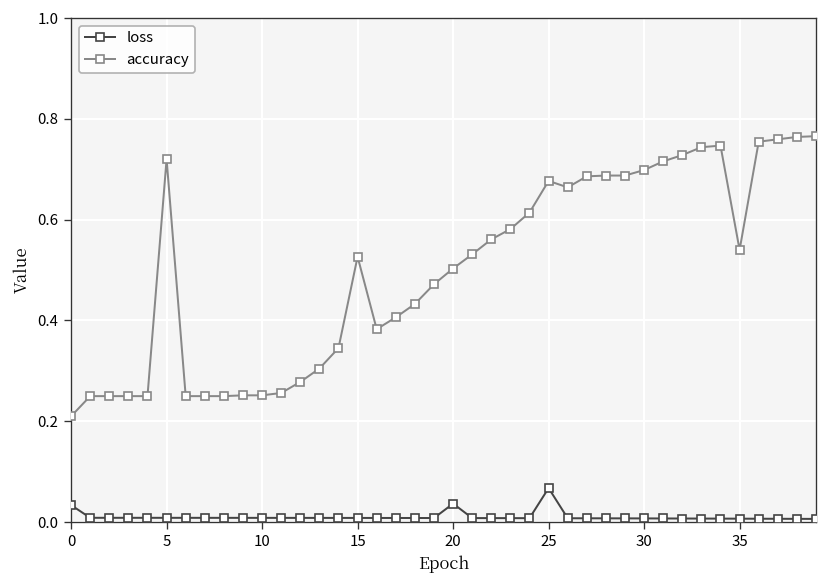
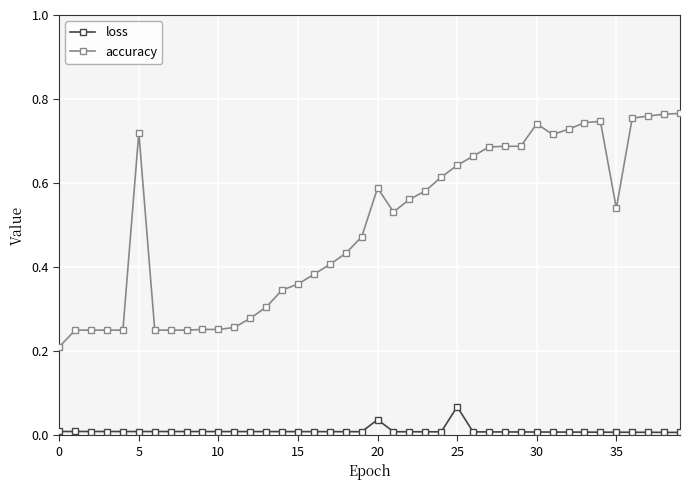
  {
    "loss": {
-     "0": 0.03,
+     "0": 0.01,
      "5": 0.01,
      "10": 0.01,
      "15": 0.01,
      "20": 0.04,
      "25": 0.07,
      "30": 0.01,
      "35": 0.01
    },
    "accuracy": {
      "0": 0.21,
      "5": 0.72,
      "10": 0.25,
-     "15": 0.53,
-     "20": 0.50,
-     "25": 0.68,
-     "30": 0.70,
+     "15": 0.36,
+     "20": 0.59,
+     "25": 0.64,
+     "30": 0.74,
      "35": 0.54
    }
  }
